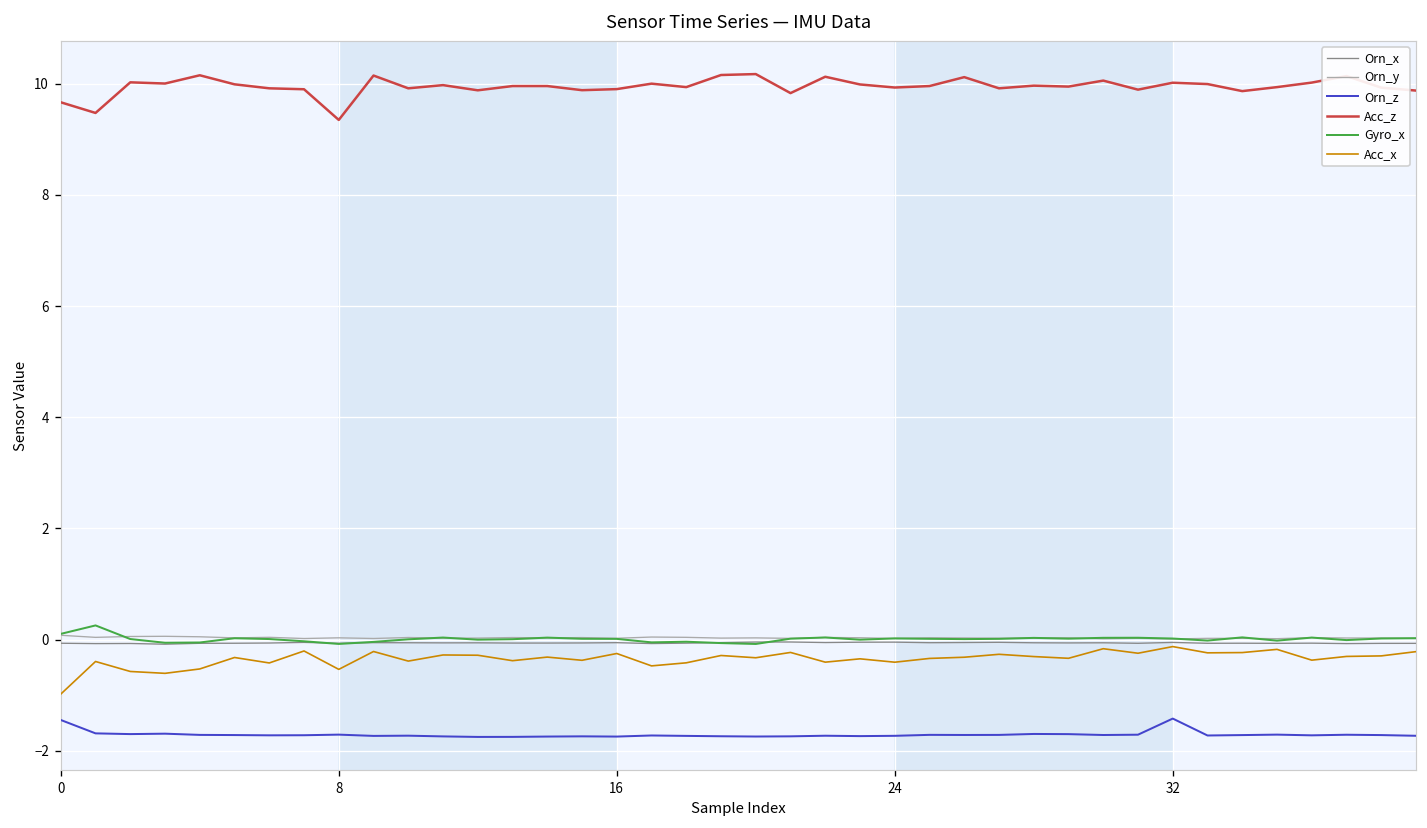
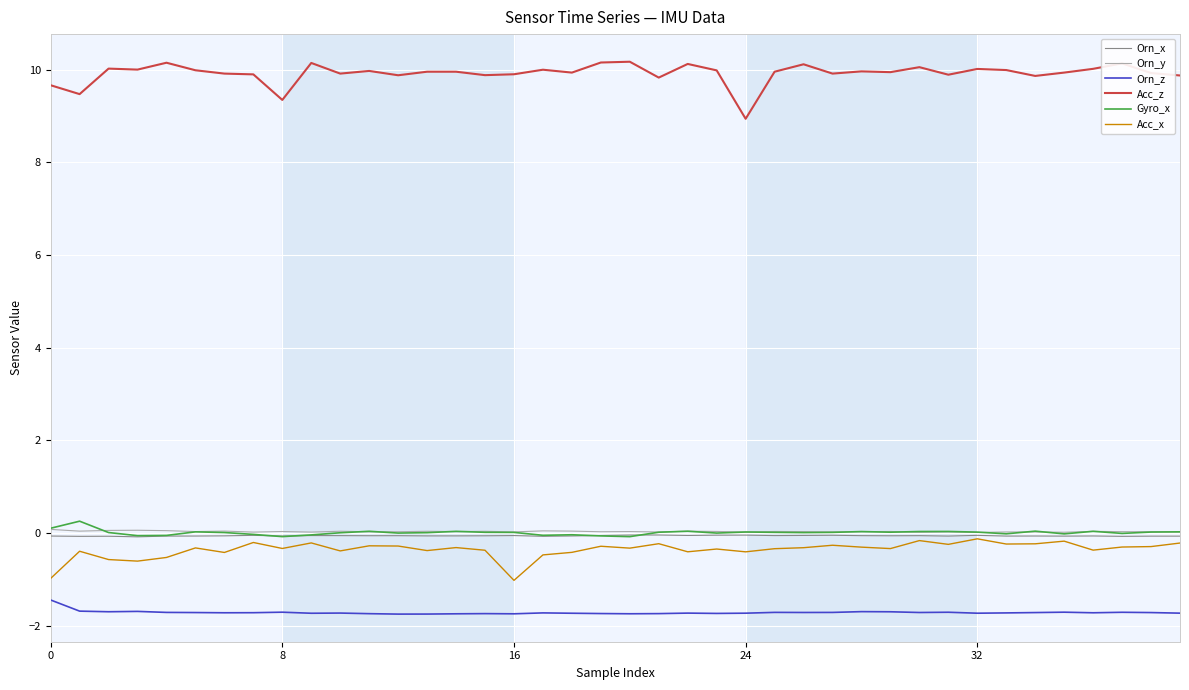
  {
    "Orn_z": {
      "0": -1.4,
      "8": -1.7,
      "16": -1.7,
      "24": -1.7,
-     "32": -1.4
+     "32": -1.7
    },
    "Acc_z": {
      "0": 9.7,
      "8": 9.3,
      "16": 9.9,
-     "24": 9.9,
+     "24": 8.9,
      "32": 10.0
    },
    "Acc_x": {
      "0": -1.0,
-     "8": -0.5,
-     "16": -0.2,
+     "8": -0.3,
+     "16": -1.0,
      "24": -0.4,
      "32": -0.1
    }
  }
